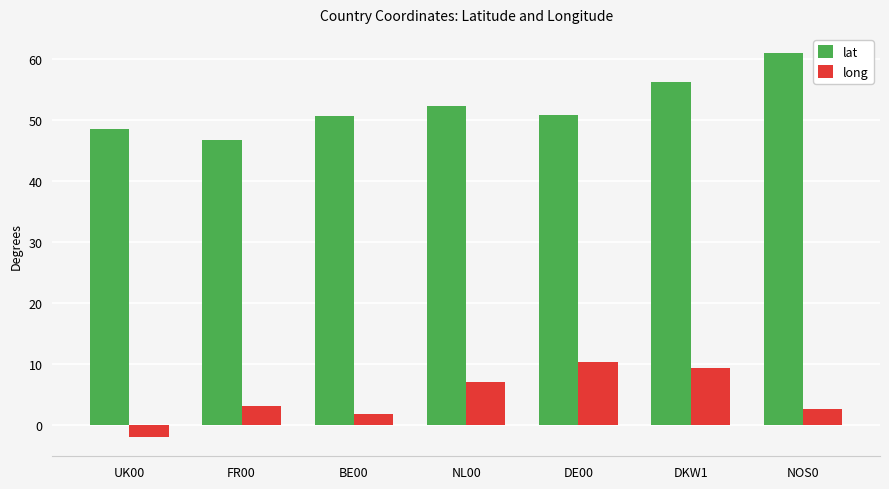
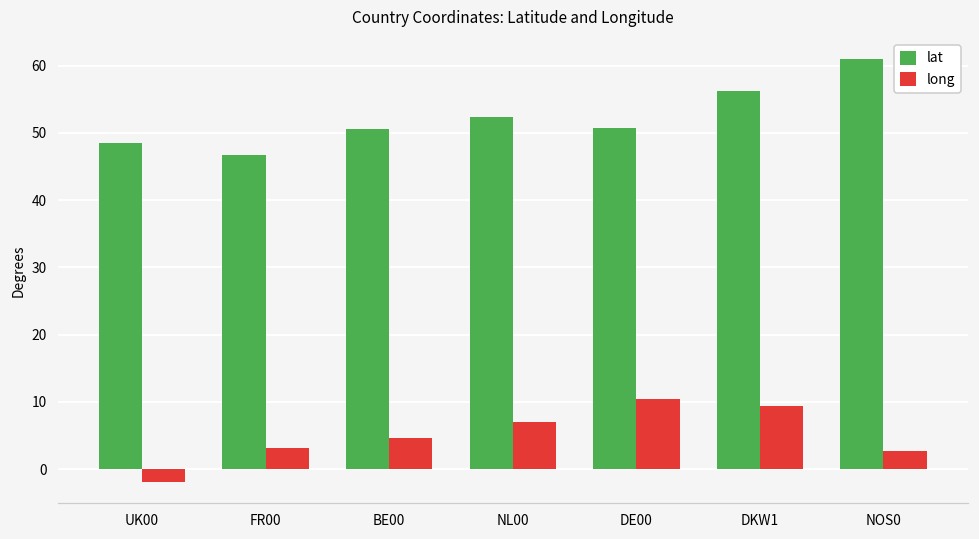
  {
    "lat": {
      "UK00": 49,
      "FR00": 47,
      "BE00": 51,
      "NL00": 52,
      "DE00": 51,
      "DKW1": 56,
      "NOS0": 61
    },
    "long": {
      "UK00": -2,
      "FR00": 3,
-     "BE00": 2,
+     "BE00": 5,
      "NL00": 7,
      "DE00": 10,
      "DKW1": 9,
      "NOS0": 3
    }
  }
